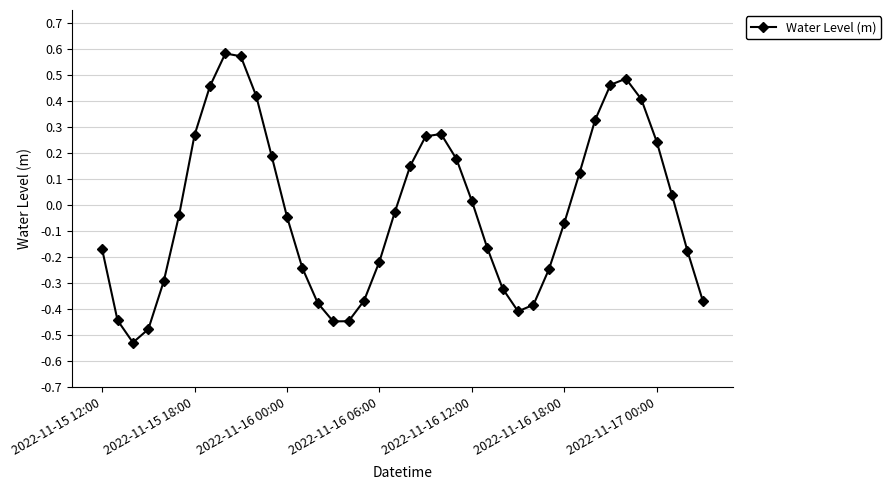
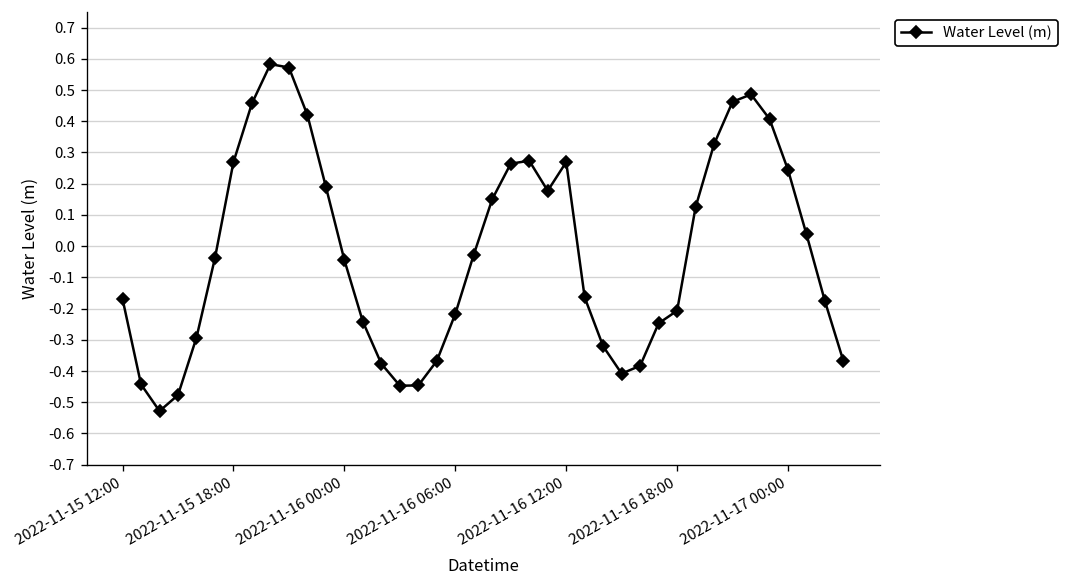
  {
    "2022-11-15 12:00": -0.17,
    "2022-11-15 18:00": 0.27,
    "2022-11-16 00:00": -0.04,
    "2022-11-16 06:00": -0.22,
-   "2022-11-16 12:00": 0.02,
-   "2022-11-16 18:00": -0.07,
+   "2022-11-16 12:00": 0.27,
+   "2022-11-16 18:00": -0.21,
    "2022-11-17 00:00": 0.24
  }
